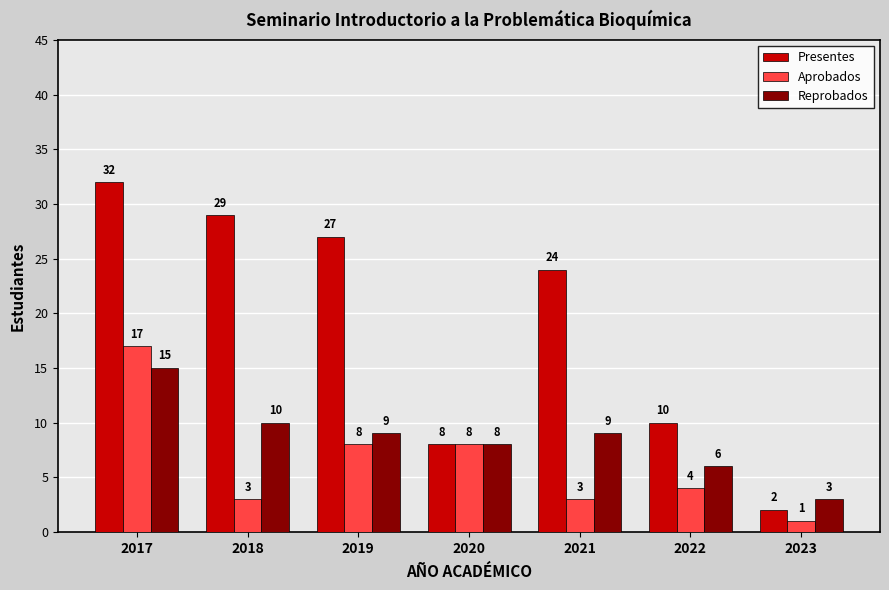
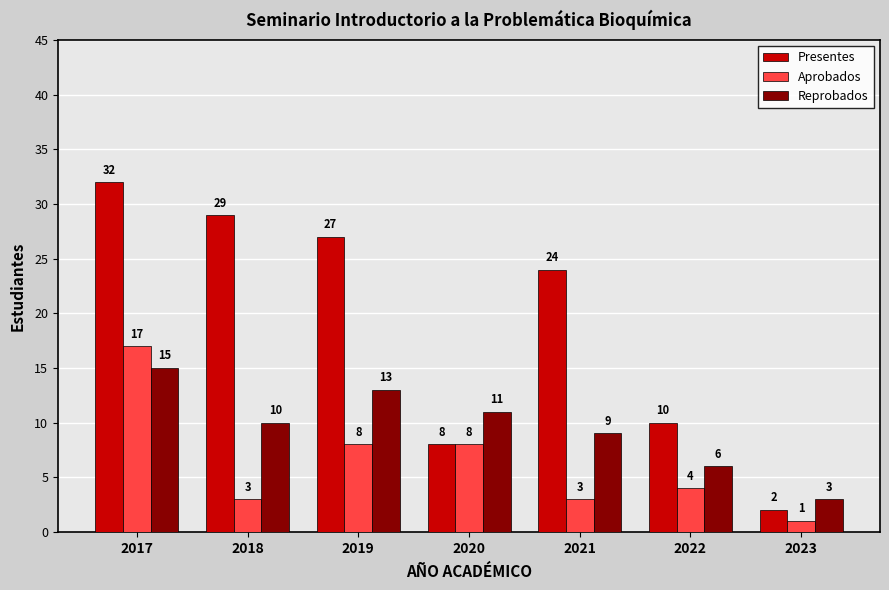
  {
    "Presentes": {
      "2017": 32,
      "2018": 29,
      "2019": 27,
      "2020": 8,
      "2021": 24,
      "2022": 10,
      "2023": 2
    },
    "Aprobados": {
      "2017": 17,
      "2018": 3,
      "2019": 8,
      "2020": 8,
      "2021": 3,
      "2022": 4,
      "2023": 1
    },
    "Reprobados": {
      "2017": 15,
      "2018": 10,
-     "2019": 9,
-     "2020": 8,
+     "2019": 13,
+     "2020": 11,
      "2021": 9,
      "2022": 6,
      "2023": 3
    }
  }
